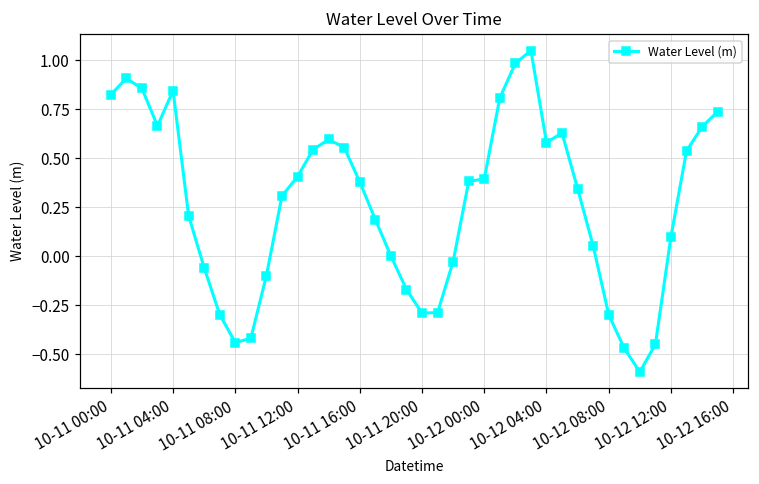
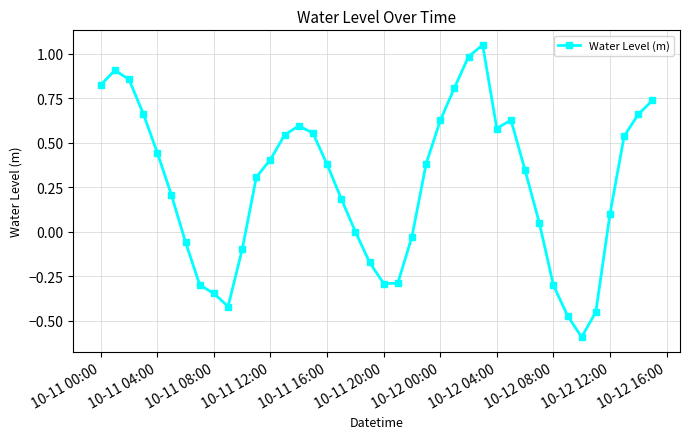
  {
    "10-11 00:00": 0.83,
-   "10-11 04:00": 0.85,
-   "10-11 08:00": -0.44,
+   "10-11 04:00": 0.44,
+   "10-11 08:00": -0.35,
    "10-11 12:00": 0.41,
    "10-11 16:00": 0.38,
    "10-11 20:00": -0.29,
-   "10-12 00:00": 0.39,
+   "10-12 00:00": 0.63,
    "10-12 04:00": 0.58,
    "10-12 08:00": -0.30,
    "10-12 12:00": 0.10
  }
